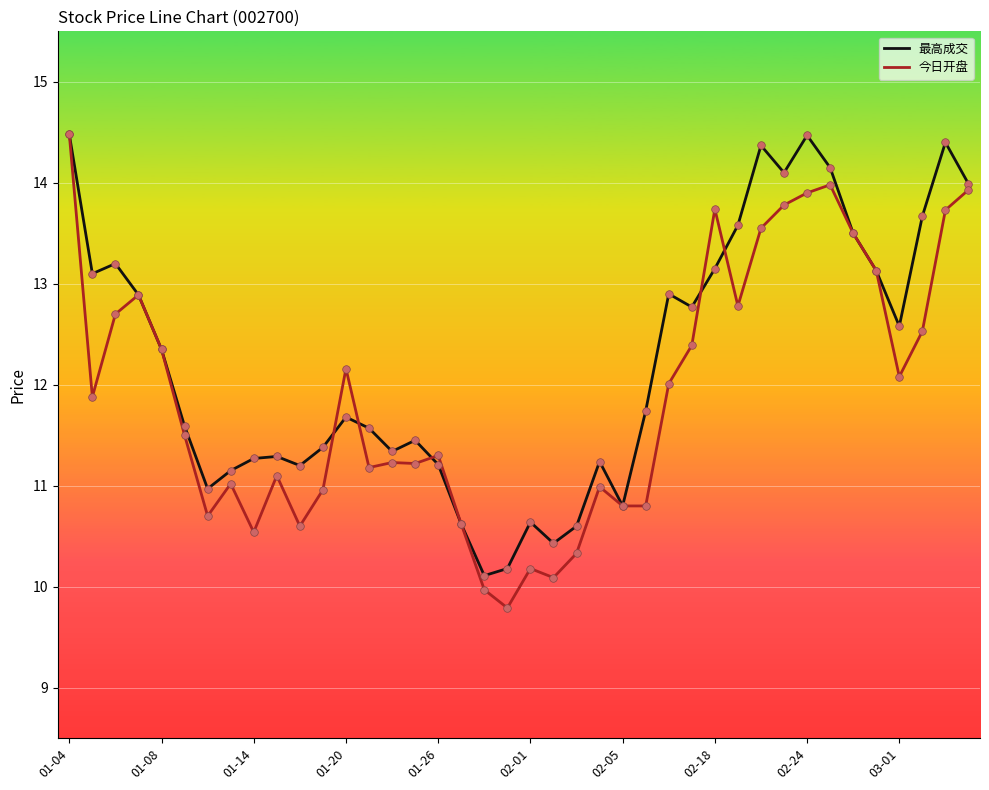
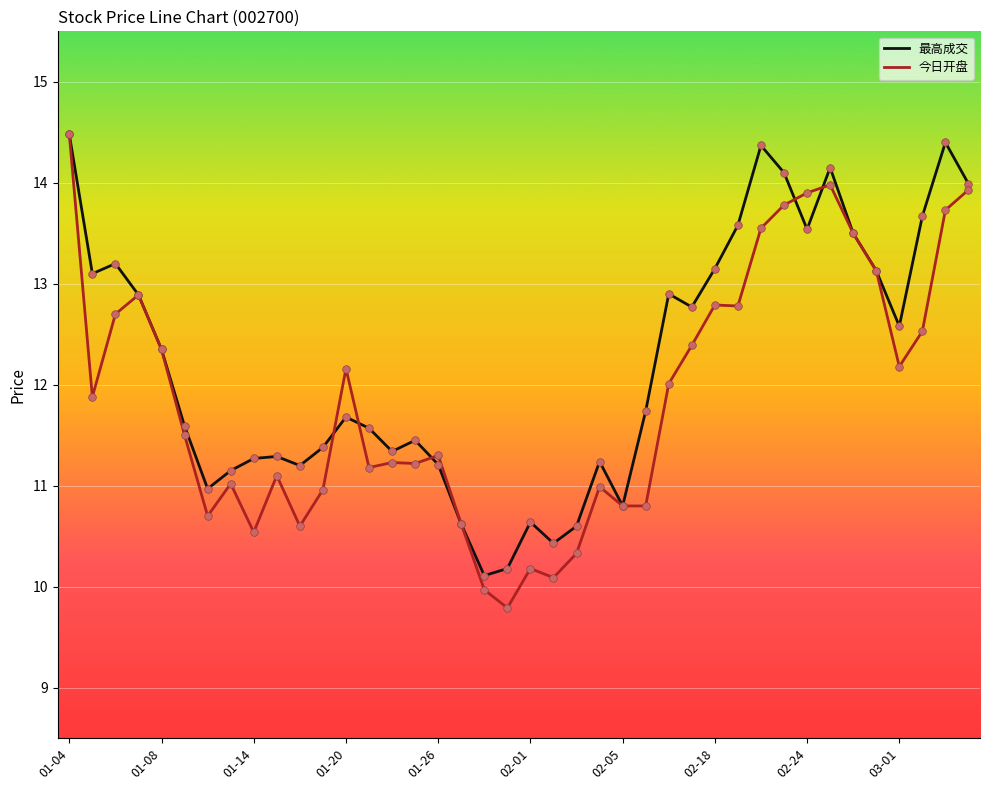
  {
    "最高成交": {
      "01-14": 11.27,
      "01-20": 11.68,
      "01-26": 11.21,
      "02-01": 10.64,
      "02-18": 13.15,
-     "02-24": 14.47,
+     "02-24": 13.54,
      "03-01": 12.58
    },
    "今日开盘": {
      "01-14": 10.54,
      "01-20": 12.16,
      "01-26": 11.30,
      "02-01": 10.18,
-     "02-18": 13.74,
+     "02-18": 12.79,
      "02-24": 13.90,
-     "03-01": 12.08
+     "03-01": 12.18
    }
  }
